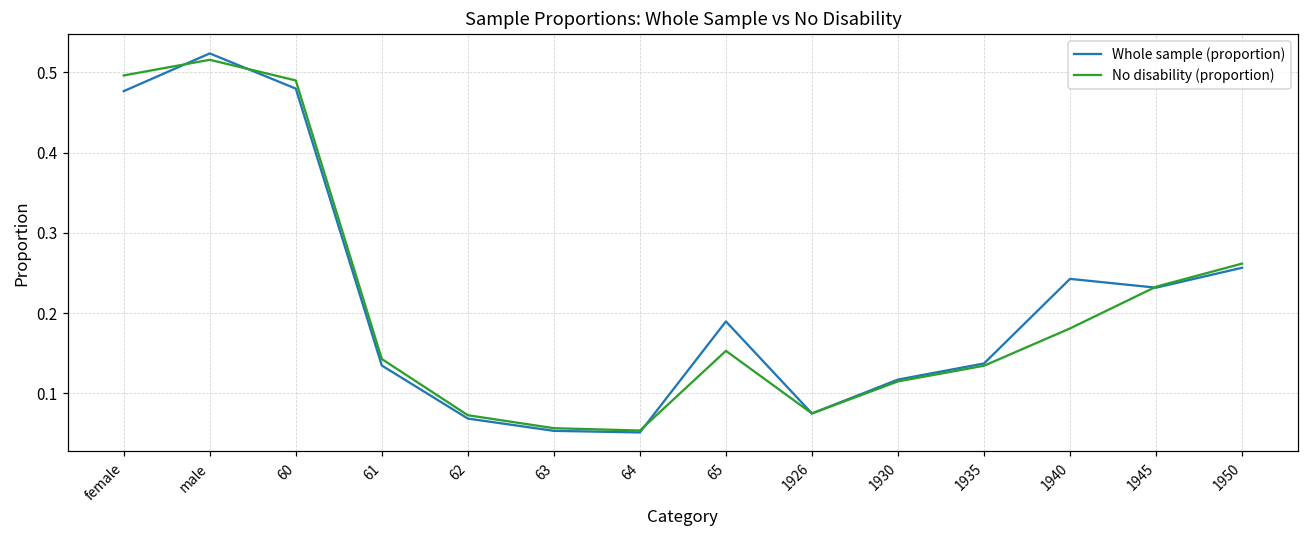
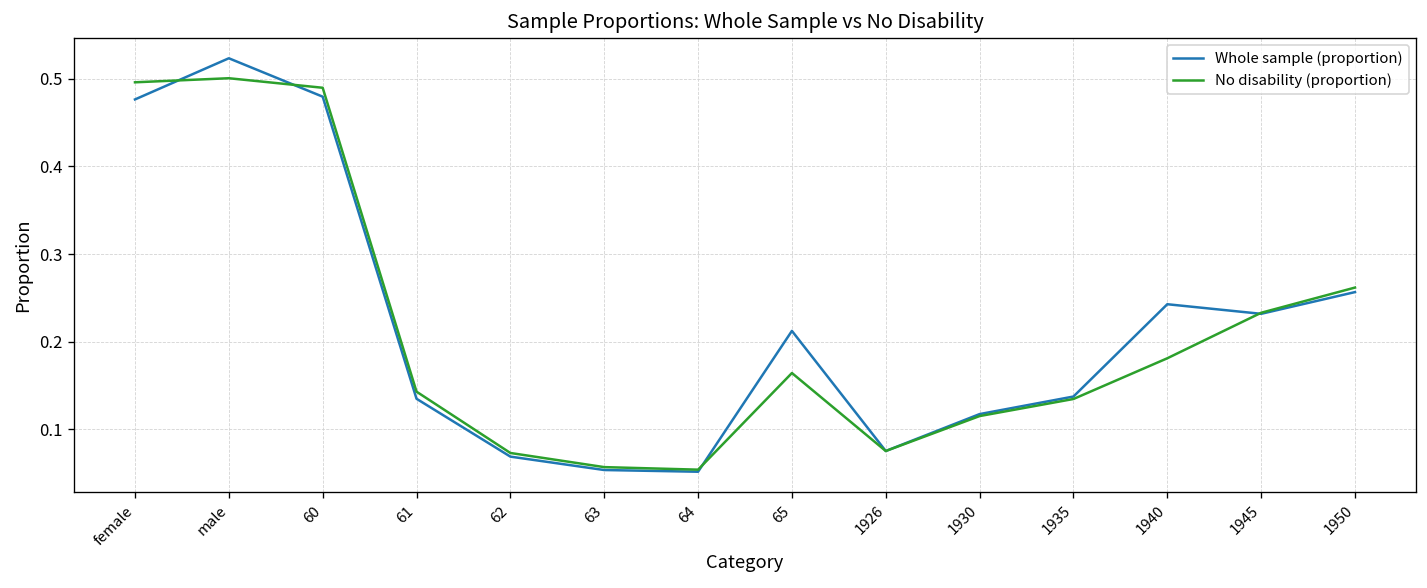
  {
    "Whole sample (proportion)": {
      "female": 0.48,
      "male": 0.52,
      "60": 0.48,
      "61": 0.13,
      "62": 0.07,
-     "65": 0.19,
+     "65": 0.21,
      "1940": 0.24,
      "1950": 0.26
    },
    "No disability (proportion)": {
      "female": 0.50,
-     "male": 0.52,
+     "male": 0.50,
      "60": 0.49,
      "61": 0.14,
      "62": 0.07,
-     "65": 0.15,
+     "65": 0.16,
      "1940": 0.18,
      "1950": 0.26
    }
  }
